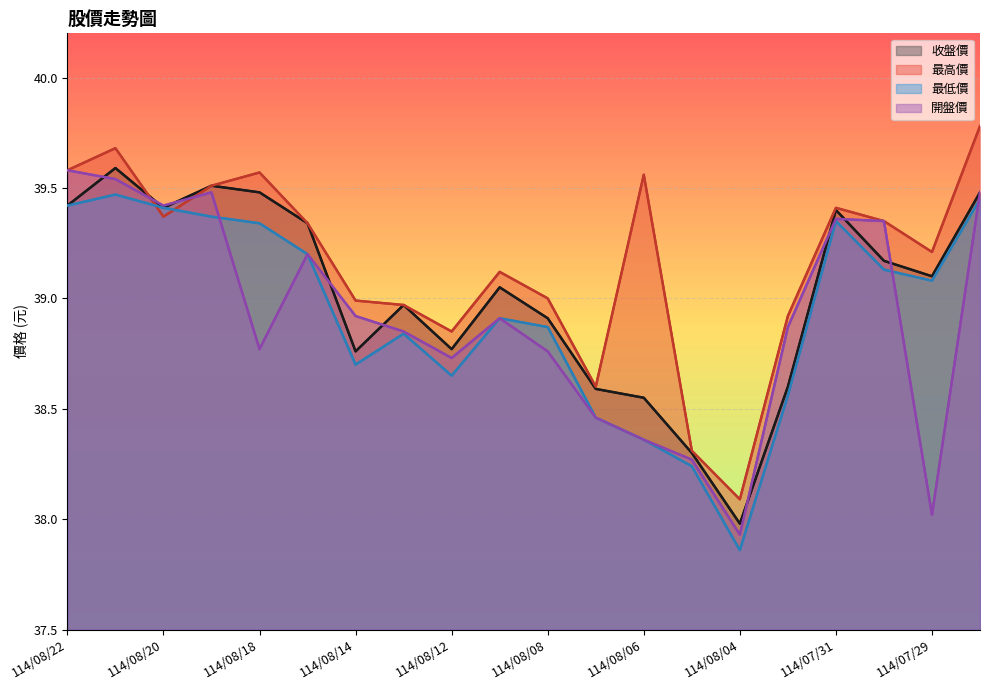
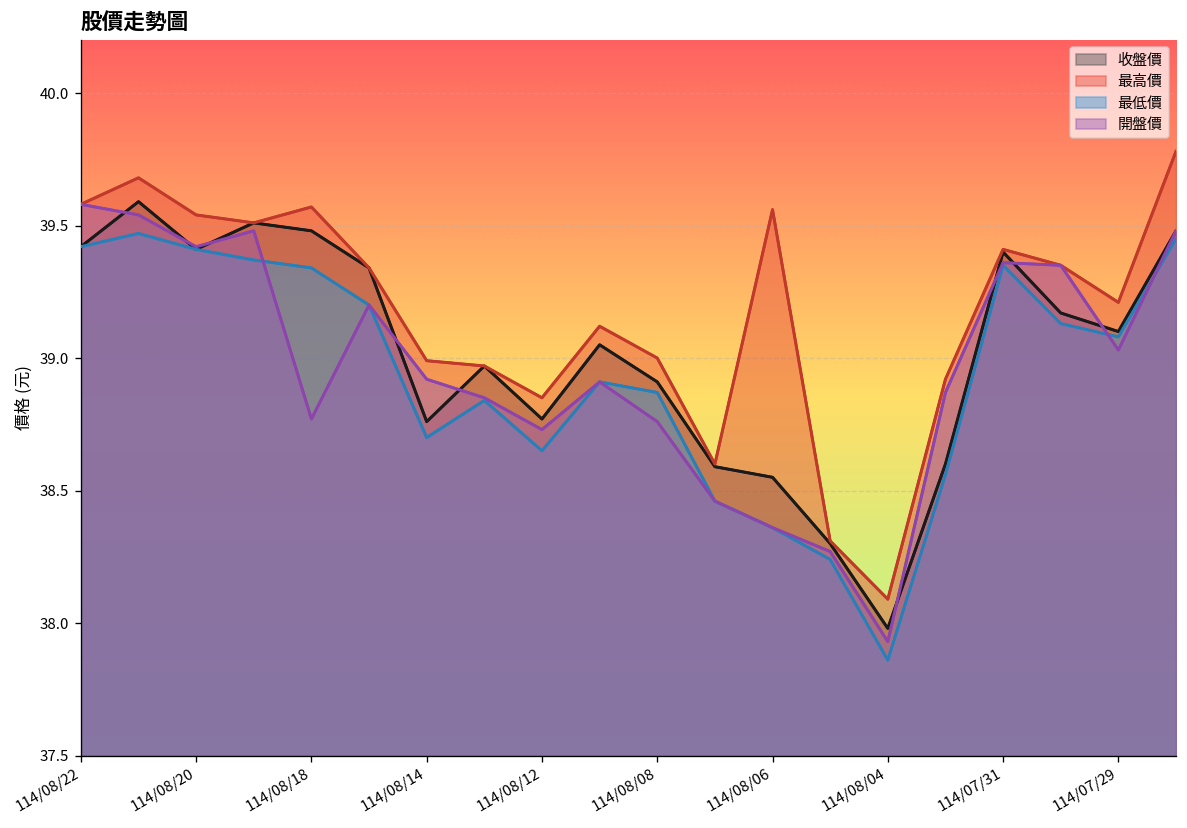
  {
    "收盤價": {
      "114/08/18": 39.48,
      "114/08/14": 38.76,
      "114/08/12": 38.77,
      "114/08/08": 38.91,
      "114/08/06": 38.55,
      "114/08/04": 37.98,
      "114/07/29": 39.10
    },
    "最高價": {
-     "114/08/20": 39.37,
+     "114/08/20": 39.54,
      "114/08/18": 39.57,
      "114/08/14": 38.99,
      "114/08/12": 38.85,
      "114/08/08": 39.00,
      "114/08/06": 39.56,
      "114/08/04": 38.09,
      "114/07/29": 39.21
    },
    "最低價": {
      "114/08/18": 39.34,
      "114/08/14": 38.70,
      "114/08/12": 38.65,
      "114/08/08": 38.87,
      "114/08/04": 37.86,
      "114/07/29": 39.08
    },
    "開盤價": {
      "114/08/18": 38.77,
      "114/08/14": 38.92,
      "114/08/12": 38.73,
      "114/08/08": 38.76,
      "114/08/04": 37.93,
-     "114/07/29": 38.02
+     "114/07/29": 39.03
    }
  }
